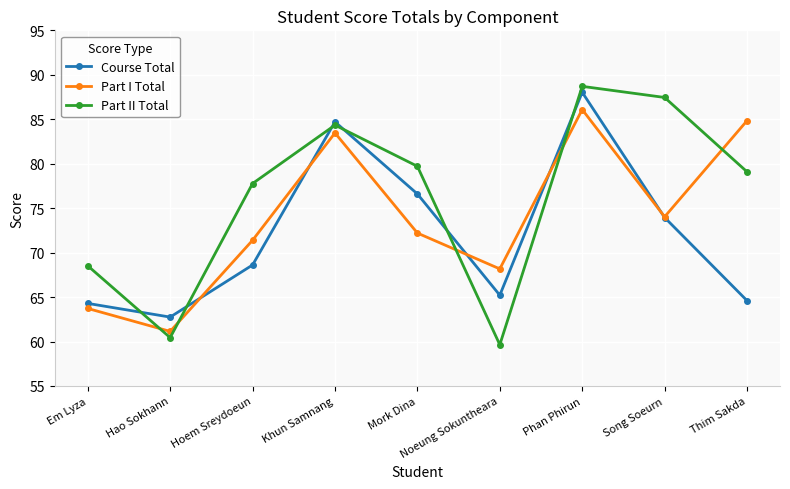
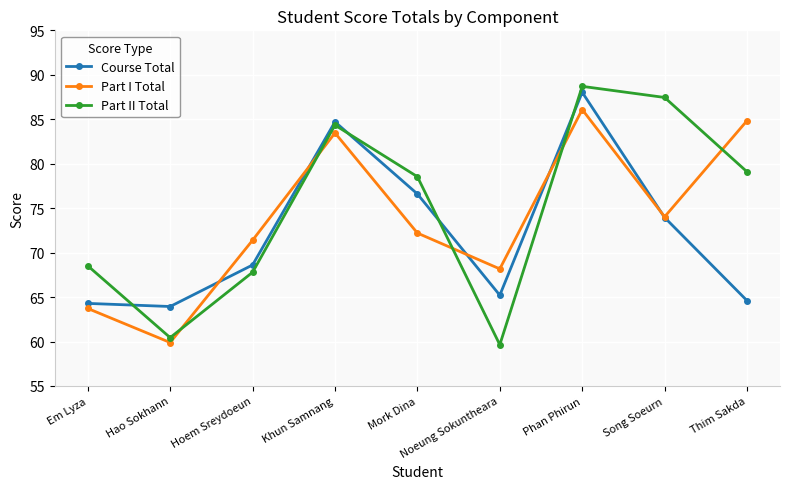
  {
    "Course Total": {
      "Em Lyza": 64,
-     "Hao Sokhann": 63,
+     "Hao Sokhann": 64,
      "Hoem Sreydoeun": 69,
      "Khun Samnang": 85,
      "Mork Dina": 77,
      "Noeung Sokuntheara": 65,
      "Phan Phirun": 88,
      "Thim Sakda": 65
    },
    "Part I Total": {
      "Em Lyza": 64,
-     "Hao Sokhann": 61,
+     "Hao Sokhann": 60,
      "Hoem Sreydoeun": 71,
      "Khun Samnang": 83,
      "Mork Dina": 72,
      "Noeung Sokuntheara": 68,
      "Phan Phirun": 86,
      "Thim Sakda": 85
    },
    "Part II Total": {
      "Em Lyza": 69,
      "Hao Sokhann": 60,
-     "Hoem Sreydoeun": 78,
+     "Hoem Sreydoeun": 68,
      "Khun Samnang": 84,
-     "Mork Dina": 80,
+     "Mork Dina": 79,
      "Noeung Sokuntheara": 60,
      "Phan Phirun": 89,
      "Song Soeurn": 87,
      "Thim Sakda": 79
    }
  }
